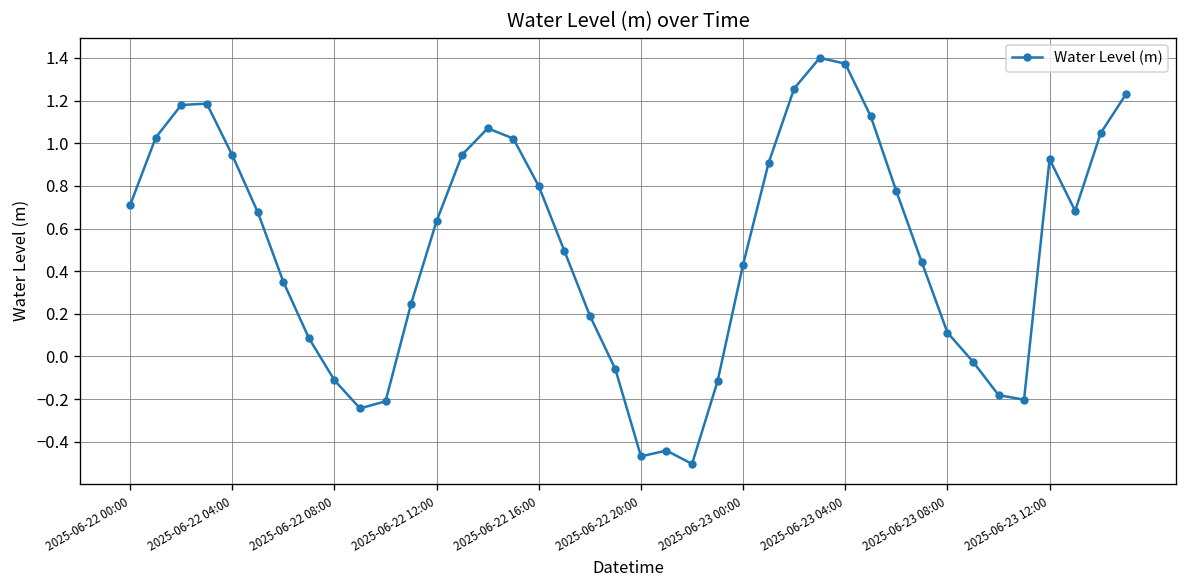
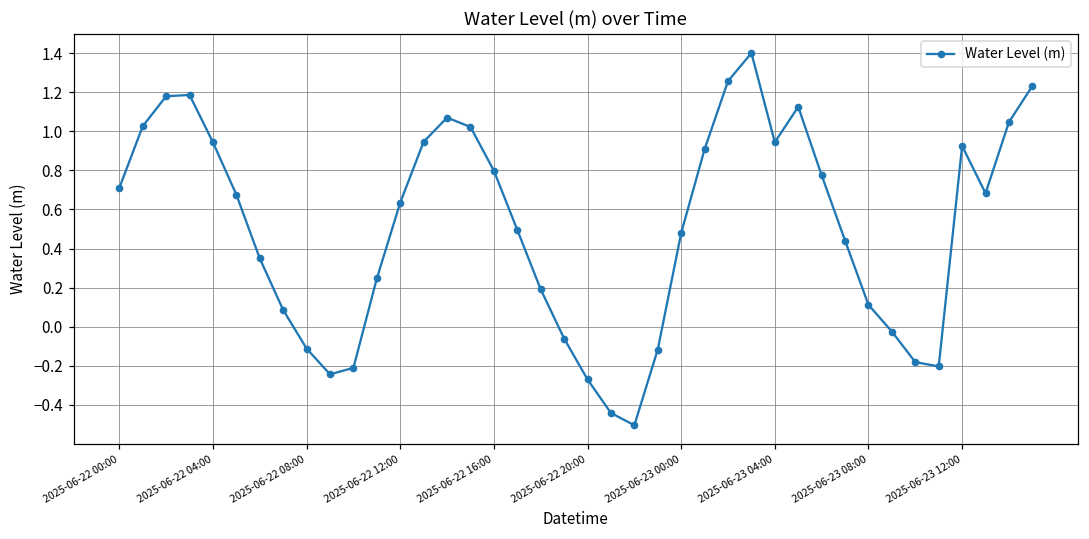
  {
    "2025-06-22 00:00": 0.71,
    "2025-06-22 04:00": 0.94,
    "2025-06-22 08:00": -0.11,
    "2025-06-22 12:00": 0.64,
    "2025-06-22 16:00": 0.80,
-   "2025-06-22 20:00": -0.47,
-   "2025-06-23 00:00": 0.43,
-   "2025-06-23 04:00": 1.37,
+   "2025-06-22 20:00": -0.27,
+   "2025-06-23 00:00": 0.48,
+   "2025-06-23 04:00": 0.94,
    "2025-06-23 08:00": 0.11,
    "2025-06-23 12:00": 0.93
  }
